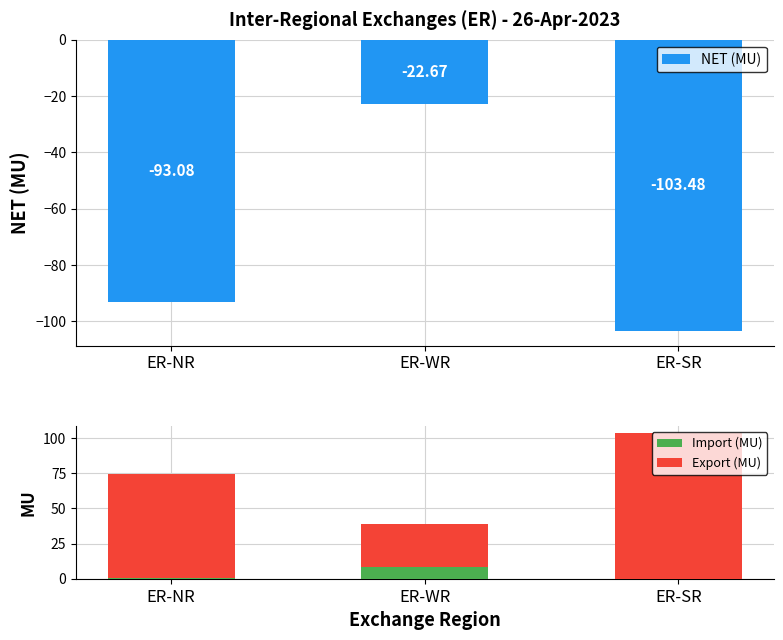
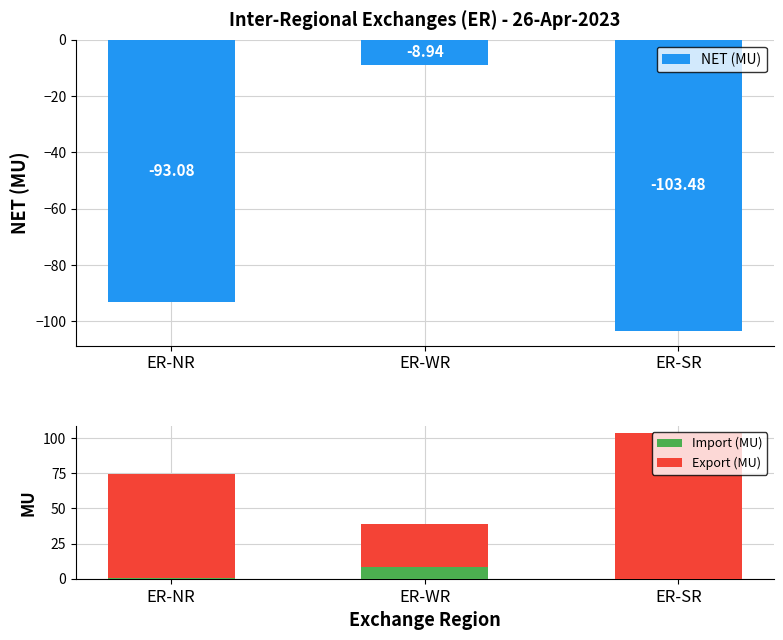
  {
    "Inter-Regional Exchanges (ER) - 26-Apr-2023": {
      "ER-NR": -93.08,
-     "ER-WR": -22.67,
+     "ER-WR": -8.94,
      "ER-SR": -103.48
    }
  }
